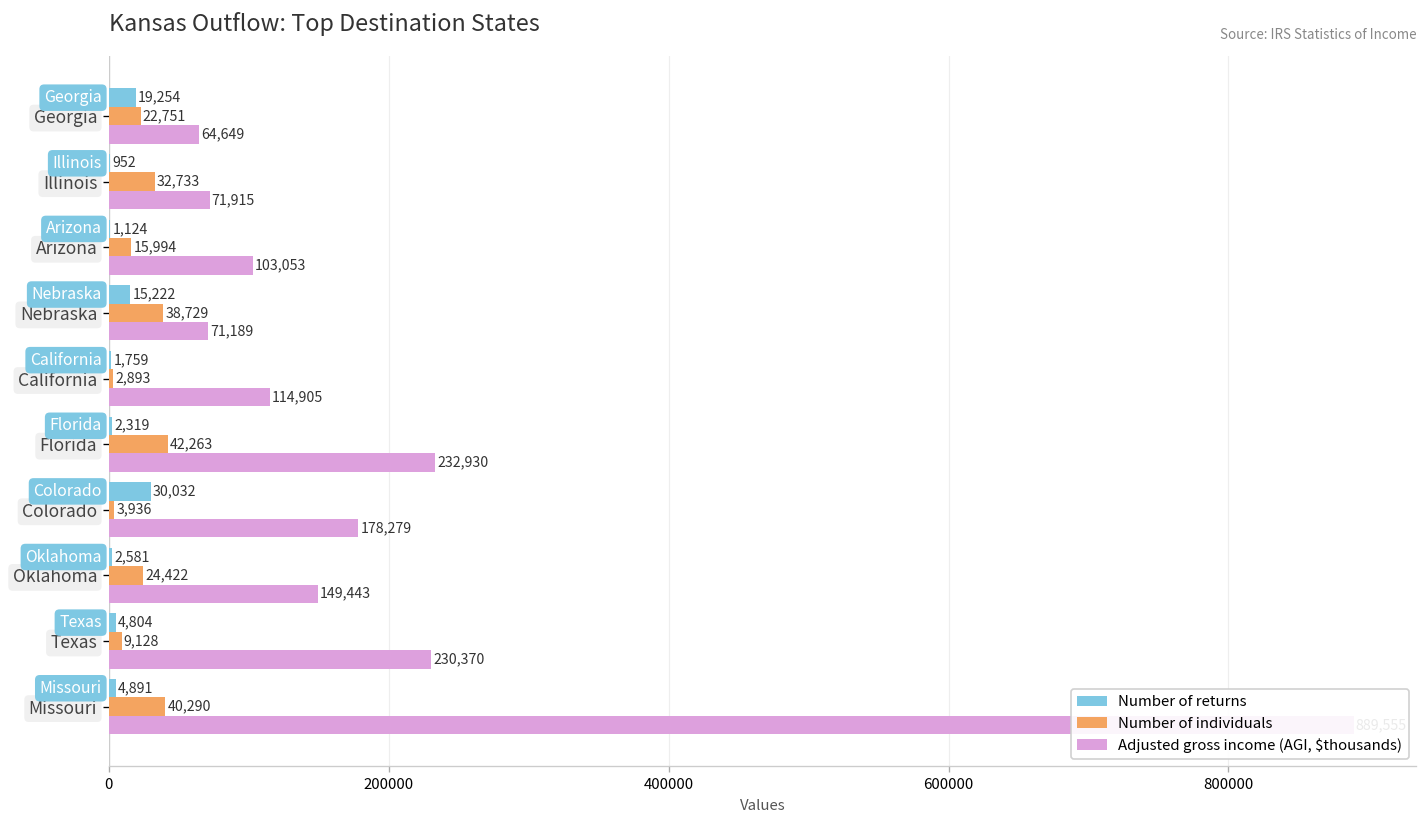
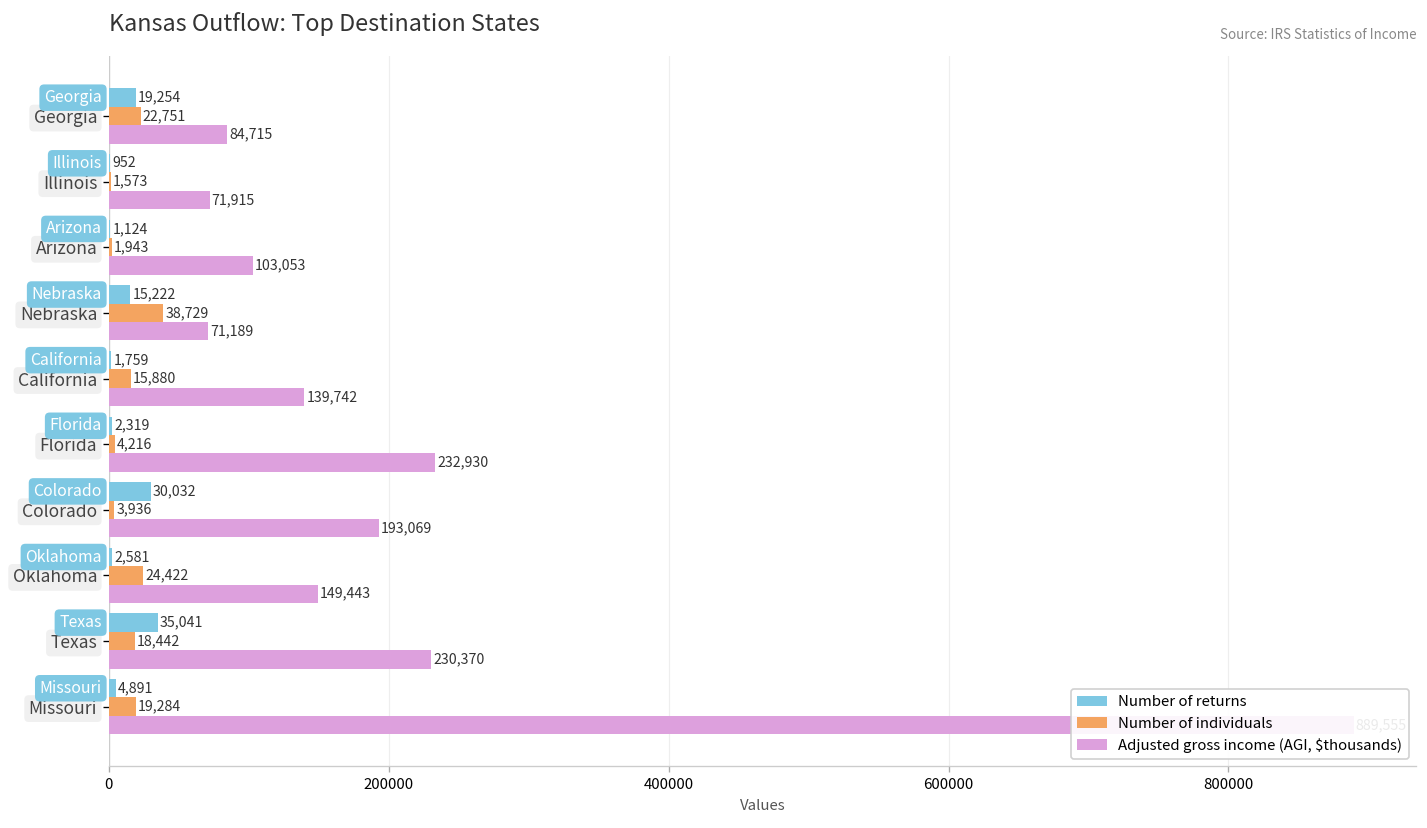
  {
    "Number of returns": {
      "Georgia": "19,254",
      "Illinois": "952",
      "Arizona": "1,124",
      "Nebraska": "15,222",
      "California": "1,759",
      "Florida": "2,319",
      "Colorado": "30,032",
      "Oklahoma": "2,581",
-     "Texas": "4,804",
+     "Texas": "35,041",
      "Missouri": "4,891"
    },
    "Number of individuals": {
      "Georgia": "22,751",
-     "Illinois": "32,733",
-     "Arizona": "15,994",
+     "Illinois": "1,573",
+     "Arizona": "1,943",
      "Nebraska": "38,729",
-     "California": "2,893",
-     "Florida": "42,263",
+     "California": "15,880",
+     "Florida": "4,216",
      "Colorado": "3,936",
      "Oklahoma": "24,422",
-     "Texas": "9,128",
-     "Missouri": "40,290"
+     "Texas": "18,442",
+     "Missouri": "19,284"
    },
    "Adjusted gross income (AGI, $thousands)": {
-     "Georgia": "64,649",
+     "Georgia": "84,715",
      "Illinois": "71,915",
      "Arizona": "103,053",
      "Nebraska": "71,189",
-     "California": "114,905",
+     "California": "139,742",
      "Florida": "232,930",
-     "Colorado": "178,279",
+     "Colorado": "193,069",
      "Oklahoma": "149,443",
      "Texas": "230,370"
    }
  }
